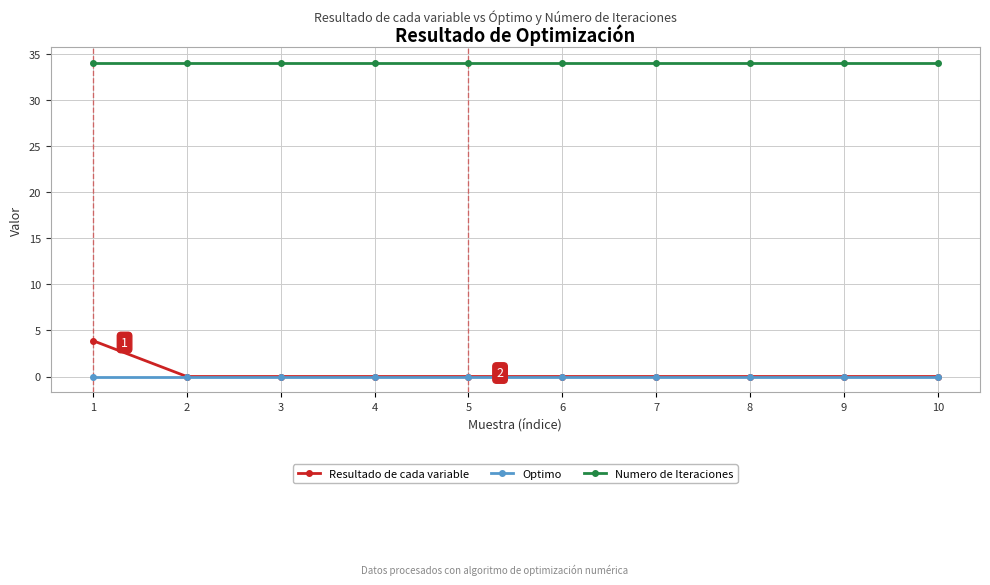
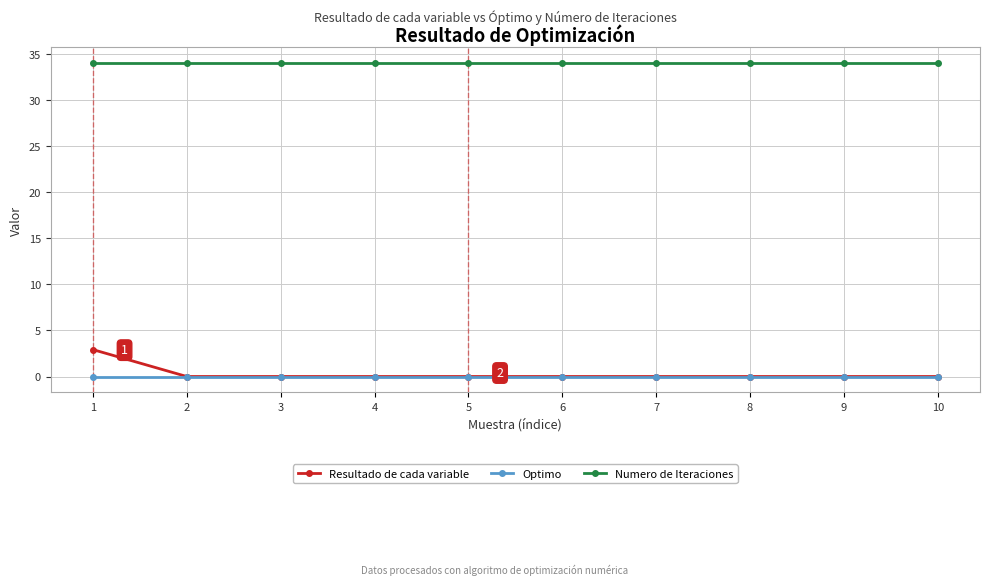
  {
    "Resultado de cada variable": {
-     "1": 4
+     "1": 3
    },
    "Optimo": {
      "1": 0
    },
    "Numero de Iteraciones": {
      "1": 34,
      "2": 34,
      "3": 34,
      "4": 34,
      "5": 34,
      "6": 34,
      "7": 34,
      "8": 34,
      "9": 34,
      "10": 34
    }
  }
